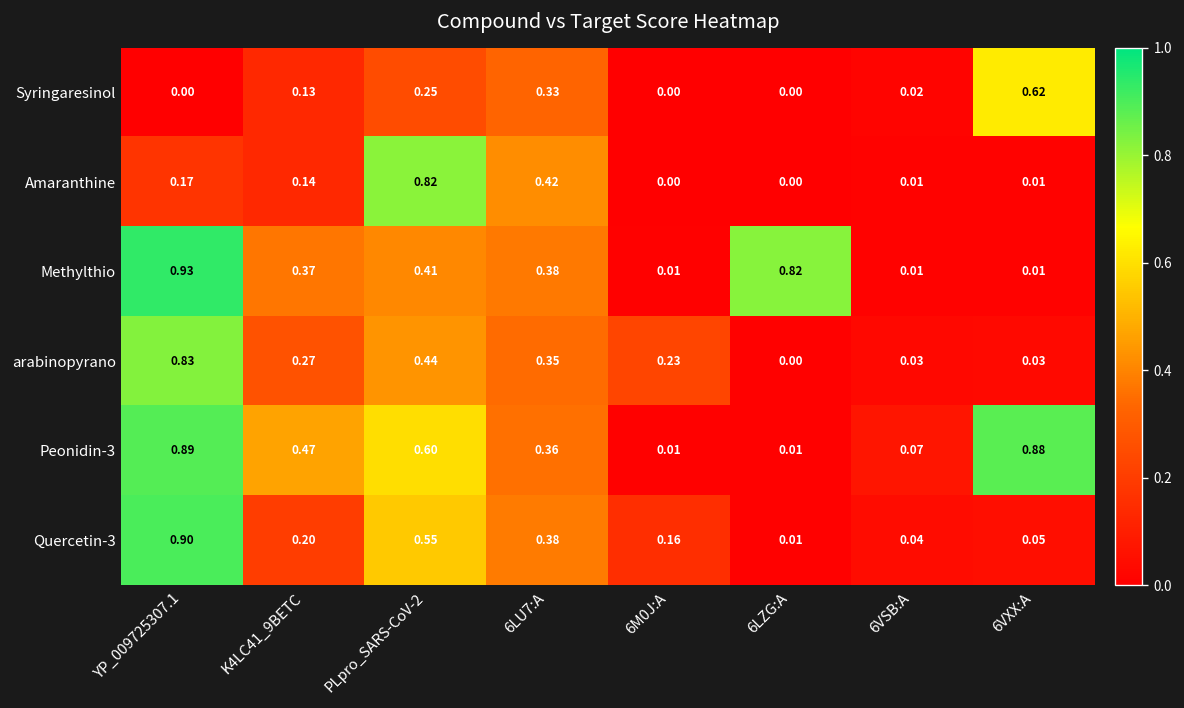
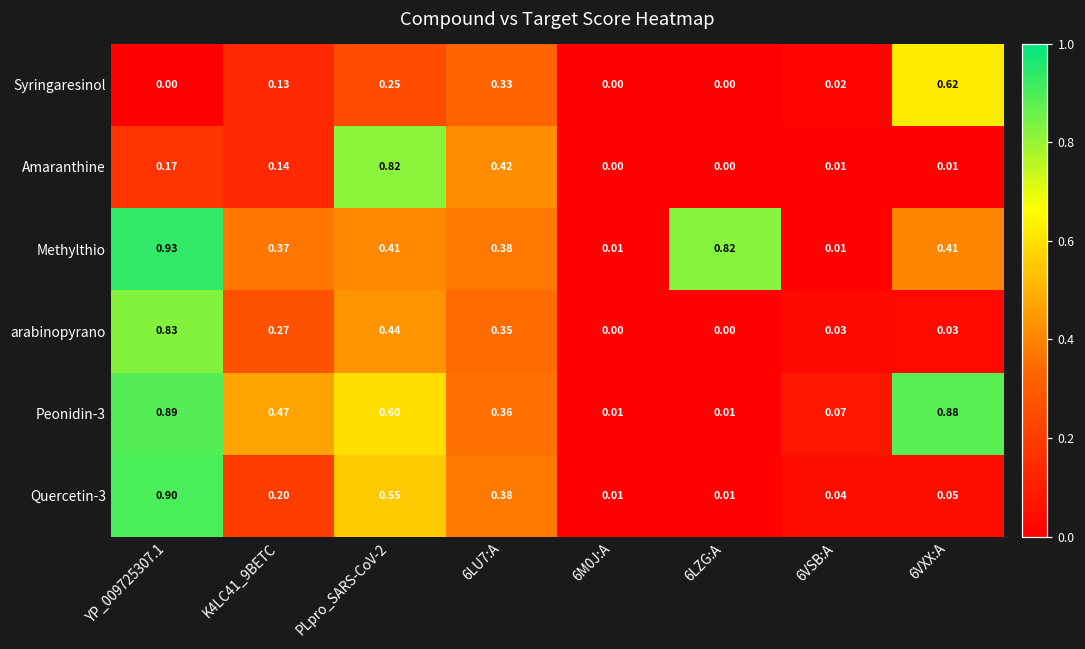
  {
    "Syringaresinol": {
      "YP_009725307.1": 0.00,
      "K4LC41_9BETC": 0.13,
      "PLpro_SARS-CoV-2": 0.25,
      "6LU7:A": 0.33,
      "6M0J:A": 0.00,
      "6LZG:A": 0.00,
      "6VSB:A": 0.02,
      "6VXX:A": 0.62
    },
    "Amaranthine": {
      "YP_009725307.1": 0.17,
      "K4LC41_9BETC": 0.14,
      "PLpro_SARS-CoV-2": 0.82,
      "6LU7:A": 0.42,
      "6M0J:A": 0.00,
      "6LZG:A": 0.00,
      "6VSB:A": 0.01,
      "6VXX:A": 0.01
    },
    "Methylthio": {
      "YP_009725307.1": 0.93,
      "K4LC41_9BETC": 0.37,
      "PLpro_SARS-CoV-2": 0.41,
      "6LU7:A": 0.38,
      "6M0J:A": 0.01,
      "6LZG:A": 0.82,
      "6VSB:A": 0.01,
-     "6VXX:A": 0.01
+     "6VXX:A": 0.41
    },
    "arabinopyrano": {
      "YP_009725307.1": 0.83,
      "K4LC41_9BETC": 0.27,
      "PLpro_SARS-CoV-2": 0.44,
      "6LU7:A": 0.35,
-     "6M0J:A": 0.23,
+     "6M0J:A": 0.00,
      "6LZG:A": 0.00,
      "6VSB:A": 0.03,
      "6VXX:A": 0.03
    },
    "Peonidin-3": {
      "YP_009725307.1": 0.89,
      "K4LC41_9BETC": 0.47,
      "PLpro_SARS-CoV-2": 0.60,
      "6LU7:A": 0.36,
      "6M0J:A": 0.01,
      "6LZG:A": 0.01,
      "6VSB:A": 0.07,
      "6VXX:A": 0.88
    },
    "Quercetin-3": {
      "YP_009725307.1": 0.90,
      "K4LC41_9BETC": 0.20,
      "PLpro_SARS-CoV-2": 0.55,
      "6LU7:A": 0.38,
-     "6M0J:A": 0.16,
+     "6M0J:A": 0.01,
      "6LZG:A": 0.01,
      "6VSB:A": 0.04,
      "6VXX:A": 0.05
    }
  }
